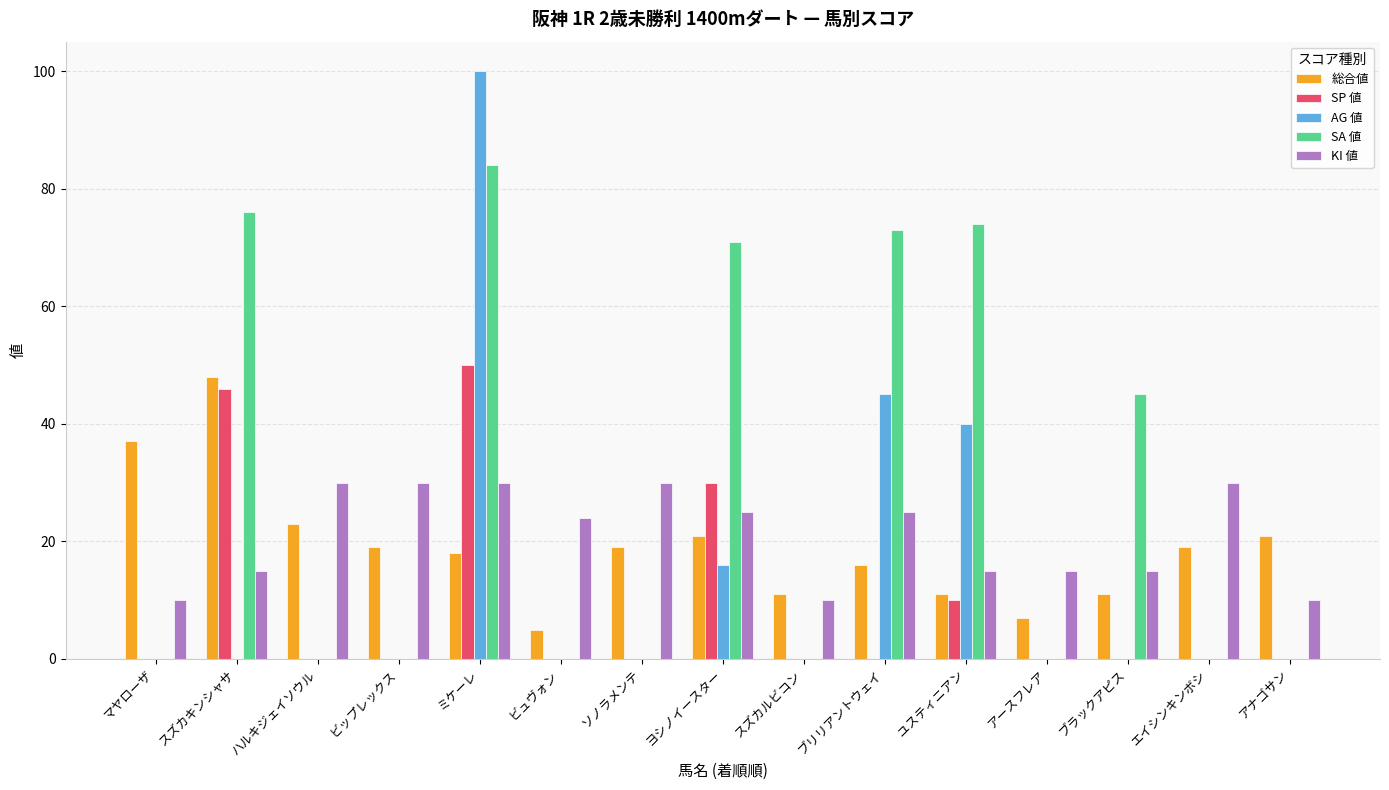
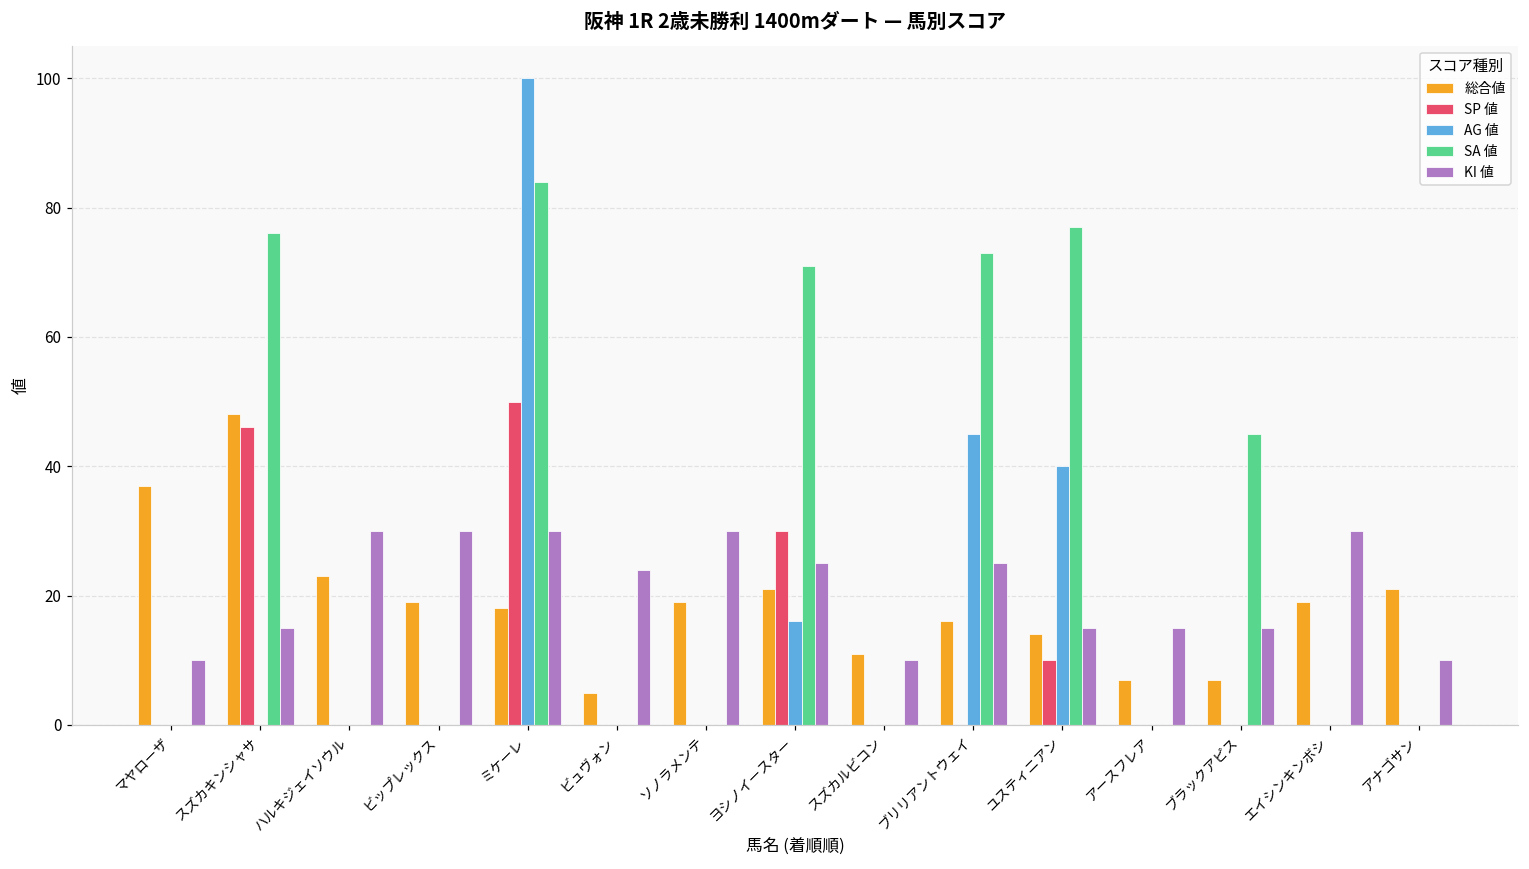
  {
    "総合値": {
      "マヤローザ": 37,
      "スズカキンシャサ": 48,
      "ハルキジェイソウル": 23,
      "ビップレックス": 19,
      "ミケーレ": 18,
      "ビュヴォン": 5,
      "ソノラメンテ": 19,
      "ヨシノイースター": 21,
      "スズカルビコン": 11,
      "ブリリアントウェイ": 16,
-     "ユスティニアン": 11,
+     "ユスティニアン": 14,
      "アースフレア": 7,
-     "ブラックアピス": 11,
+     "ブラックアピス": 7,
      "エイシンキンボシ": 19,
      "アナゴサン": 21
    },
    "SP 値": {
      "マヤローザ": 0,
      "スズカキンシャサ": 46,
      "ハルキジェイソウル": 0,
      "ビップレックス": 0,
      "ミケーレ": 50,
      "ビュヴォン": 0,
      "ソノラメンテ": 0,
      "ヨシノイースター": 30,
      "スズカルビコン": 0,
      "ブリリアントウェイ": 0,
      "ユスティニアン": 10,
      "アースフレア": 0,
      "ブラックアピス": 0,
      "エイシンキンボシ": 0,
      "アナゴサン": 0
    },
    "AG 値": {
      "マヤローザ": 0,
      "スズカキンシャサ": 0,
      "ハルキジェイソウル": 0,
      "ビップレックス": 0,
      "ミケーレ": 100,
      "ビュヴォン": 0,
      "ソノラメンテ": 0,
      "ヨシノイースター": 16,
      "スズカルビコン": 0,
      "ブリリアントウェイ": 45,
      "ユスティニアン": 40,
      "アースフレア": 0,
      "ブラックアピス": 0,
      "エイシンキンボシ": 0,
      "アナゴサン": 0
    },
    "SA 値": {
      "マヤローザ": 0,
      "スズカキンシャサ": 76,
      "ハルキジェイソウル": 0,
      "ビップレックス": 0,
      "ミケーレ": 84,
      "ビュヴォン": 0,
      "ソノラメンテ": 0,
      "ヨシノイースター": 71,
      "スズカルビコン": 0,
      "ブリリアントウェイ": 73,
-     "ユスティニアン": 74,
+     "ユスティニアン": 77,
      "アースフレア": 0,
      "ブラックアピス": 45,
      "エイシンキンボシ": 0,
      "アナゴサン": 0
    },
    "KI 値": {
      "マヤローザ": 10,
      "スズカキンシャサ": 15,
      "ハルキジェイソウル": 30,
      "ビップレックス": 30,
      "ミケーレ": 30,
      "ビュヴォン": 24,
      "ソノラメンテ": 30,
      "ヨシノイースター": 25,
      "スズカルビコン": 10,
      "ブリリアントウェイ": 25,
      "ユスティニアン": 15,
      "アースフレア": 15,
      "ブラックアピス": 15,
      "エイシンキンボシ": 30,
      "アナゴサン": 10
    }
  }
